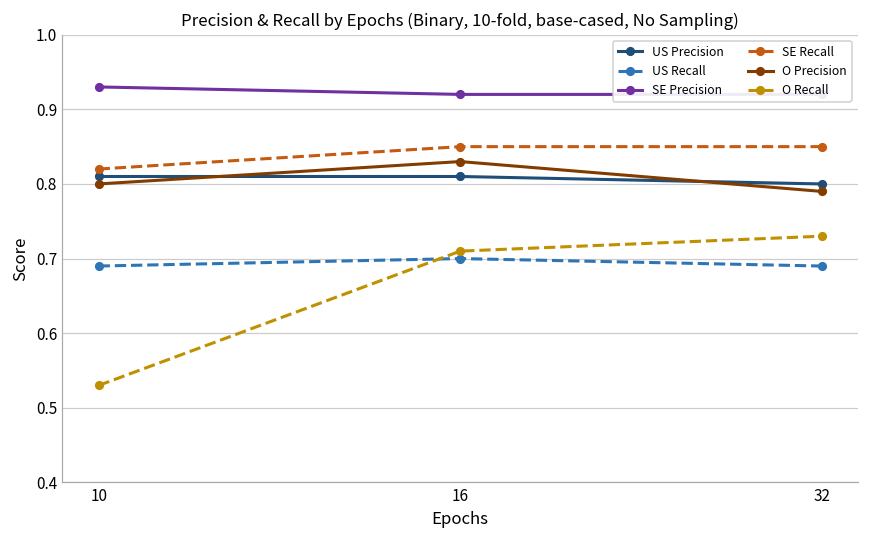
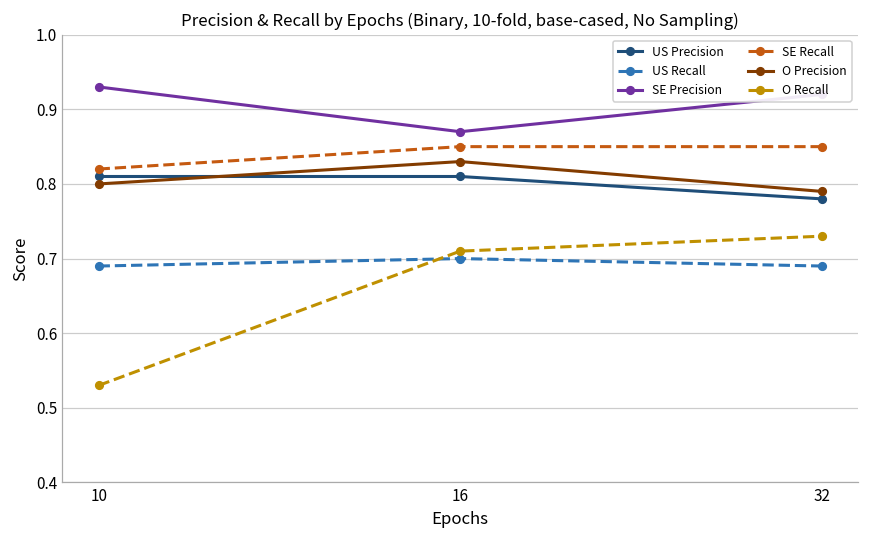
  {
    "US Precision": {
      "10": 0.81,
      "16": 0.81,
-     "32": 0.80
+     "32": 0.78
    },
    "US Recall": {
      "10": 0.69,
      "16": 0.70,
      "32": 0.69
    },
    "SE Precision": {
      "10": 0.93,
-     "16": 0.92
+     "16": 0.87
    },
    "O Precision": {
      "10": 0.80,
      "16": 0.83,
      "32": 0.79
    }
  }
